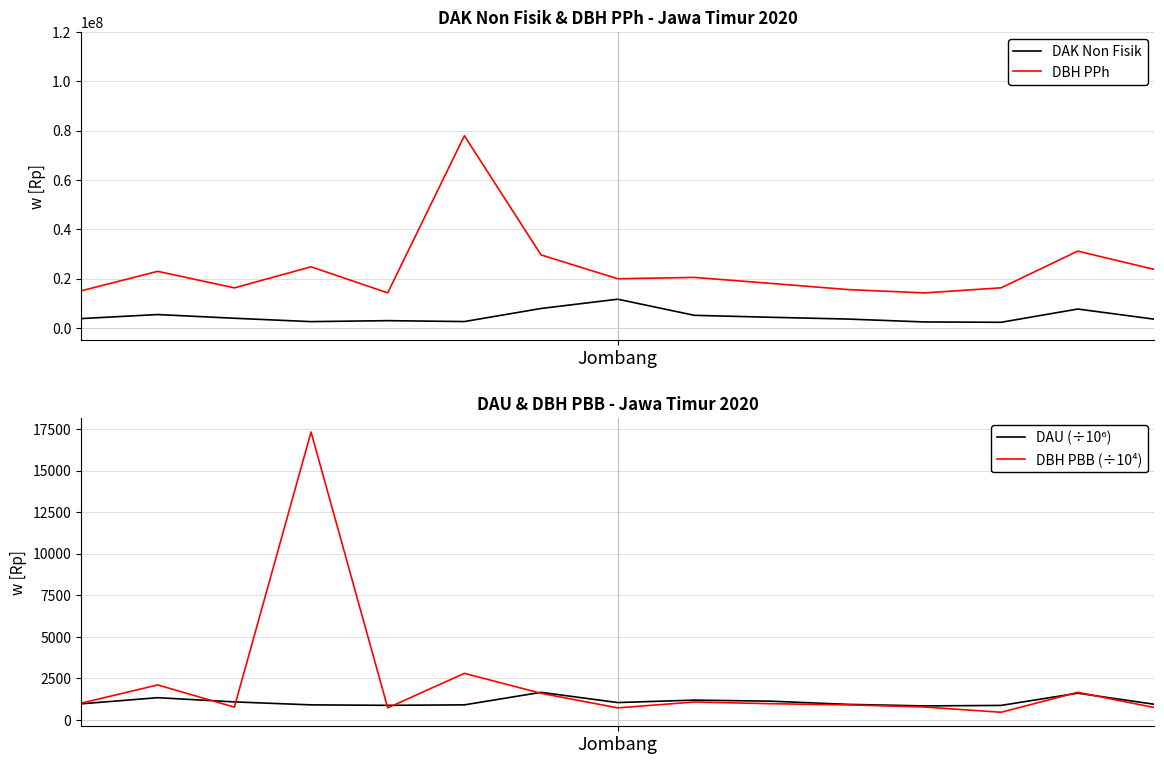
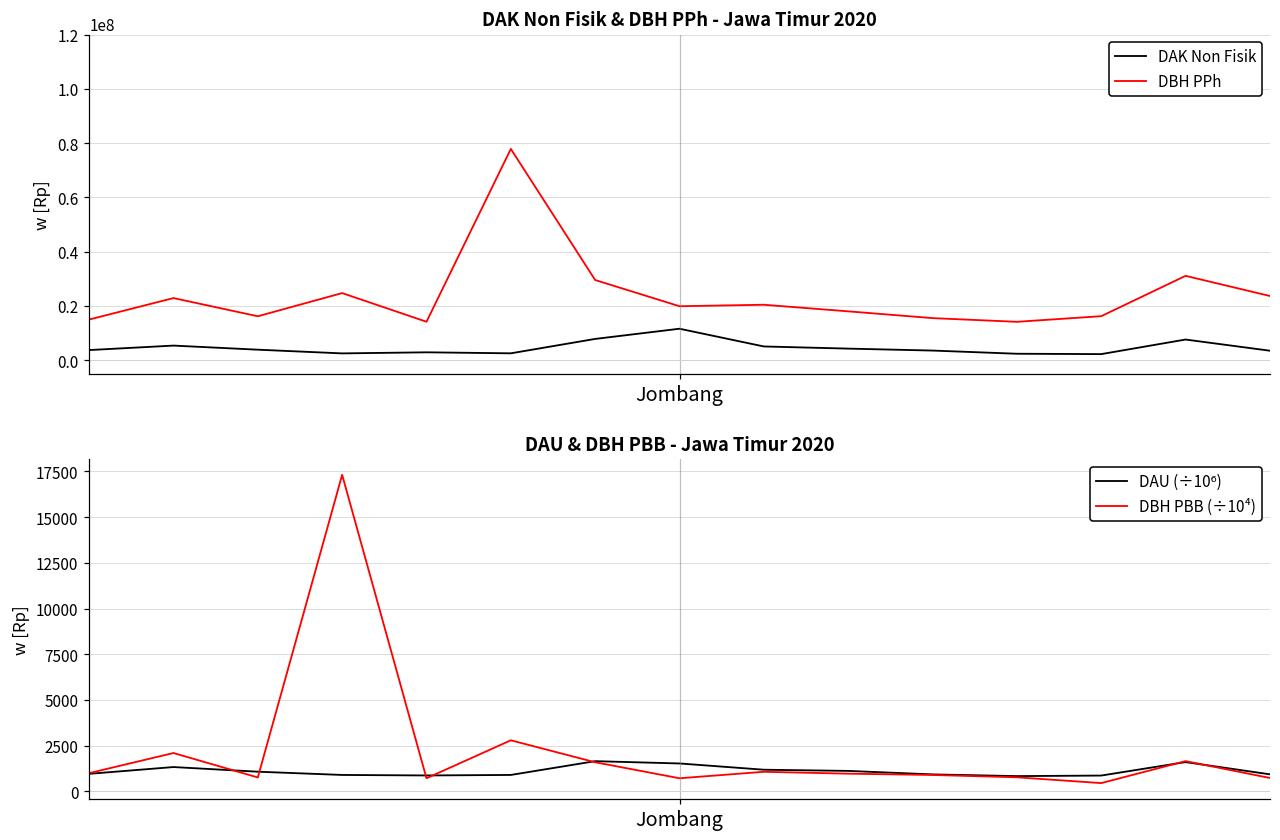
  {
    "DAK Non Fisik & DBH PPh - Jawa Timur 2020": {
      "DAK Non Fisik": {
        "Jombang": 12000000
      },
      "DBH PPh": {
        "Jombang": 20000000
      }
    },
    "DAU & DBH PBB - Jawa Timur 2020": {
      "DAU (÷10⁶)": {
-       "Jombang": 1000
+       "Jombang": 1500
      },
      "DBH PBB (÷10⁴)": {
        "Jombang": 700
      }
    }
  }
